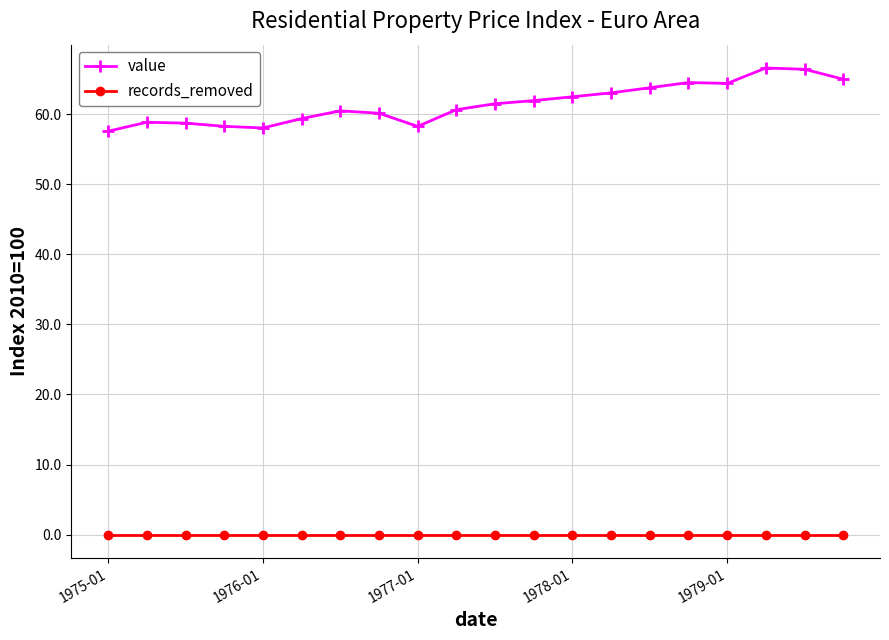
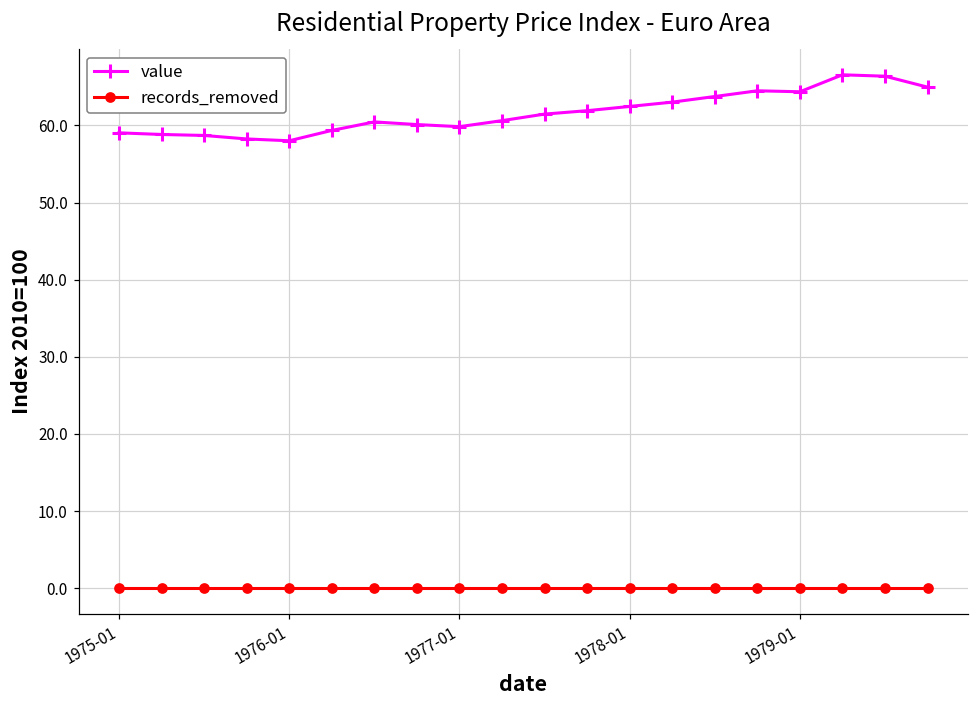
  {
    "value": {
-     "1975-01": 58,
+     "1975-01": 59,
      "1976-01": 58,
-     "1977-01": 58,
+     "1977-01": 60,
      "1978-01": 62,
      "1979-01": 64
    },
    "records_removed": {
      "1975-01": 0,
      "1976-01": 0,
      "1977-01": 0,
      "1978-01": 0,
      "1979-01": 0
    }
  }
